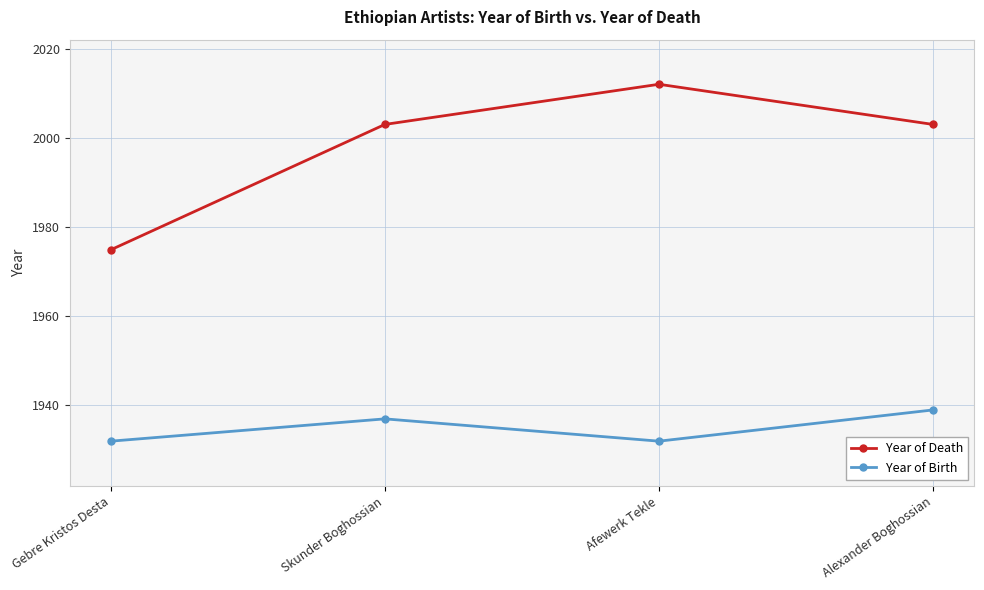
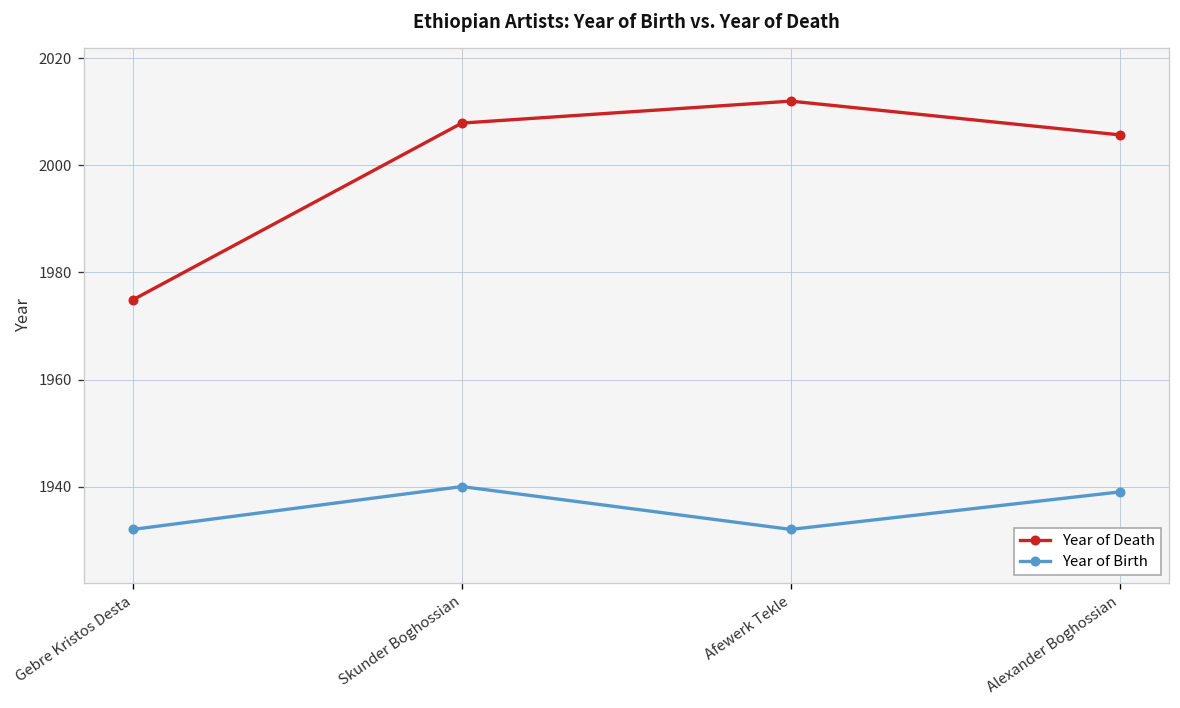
  {
    "Year of Death": {
      "Gebre Kristos Desta": 1975,
-     "Skunder Boghossian": 2003,
+     "Skunder Boghossian": 2008,
      "Afewerk Tekle": 2012,
-     "Alexander Boghossian": 2003
+     "Alexander Boghossian": 2006
    },
    "Year of Birth": {
      "Gebre Kristos Desta": 1932,
-     "Skunder Boghossian": 1937,
+     "Skunder Boghossian": 1940,
      "Afewerk Tekle": 1932,
      "Alexander Boghossian": 1939
    }
  }
